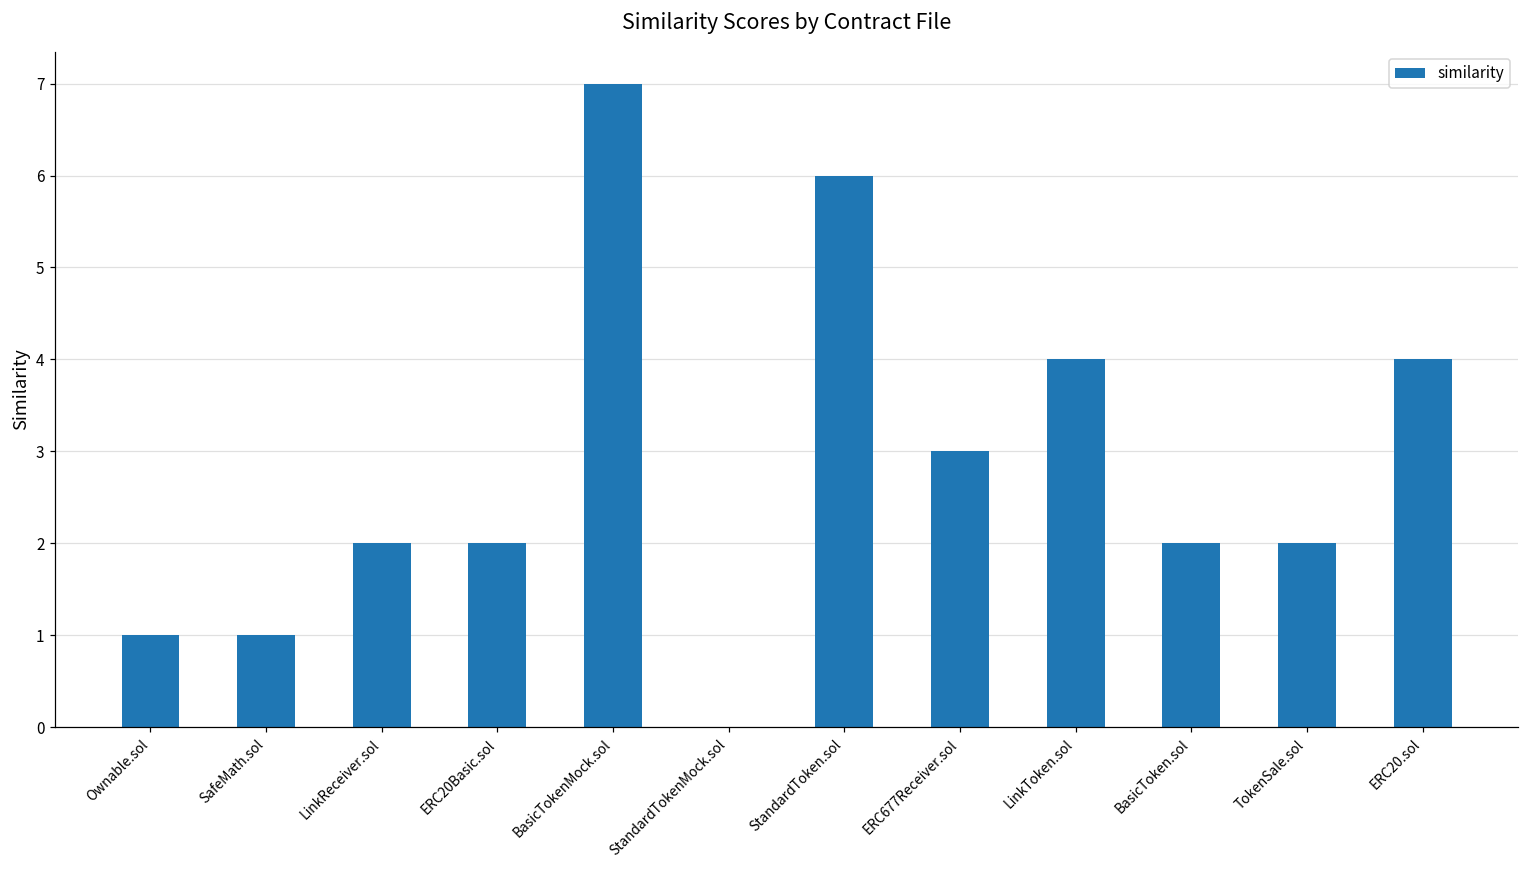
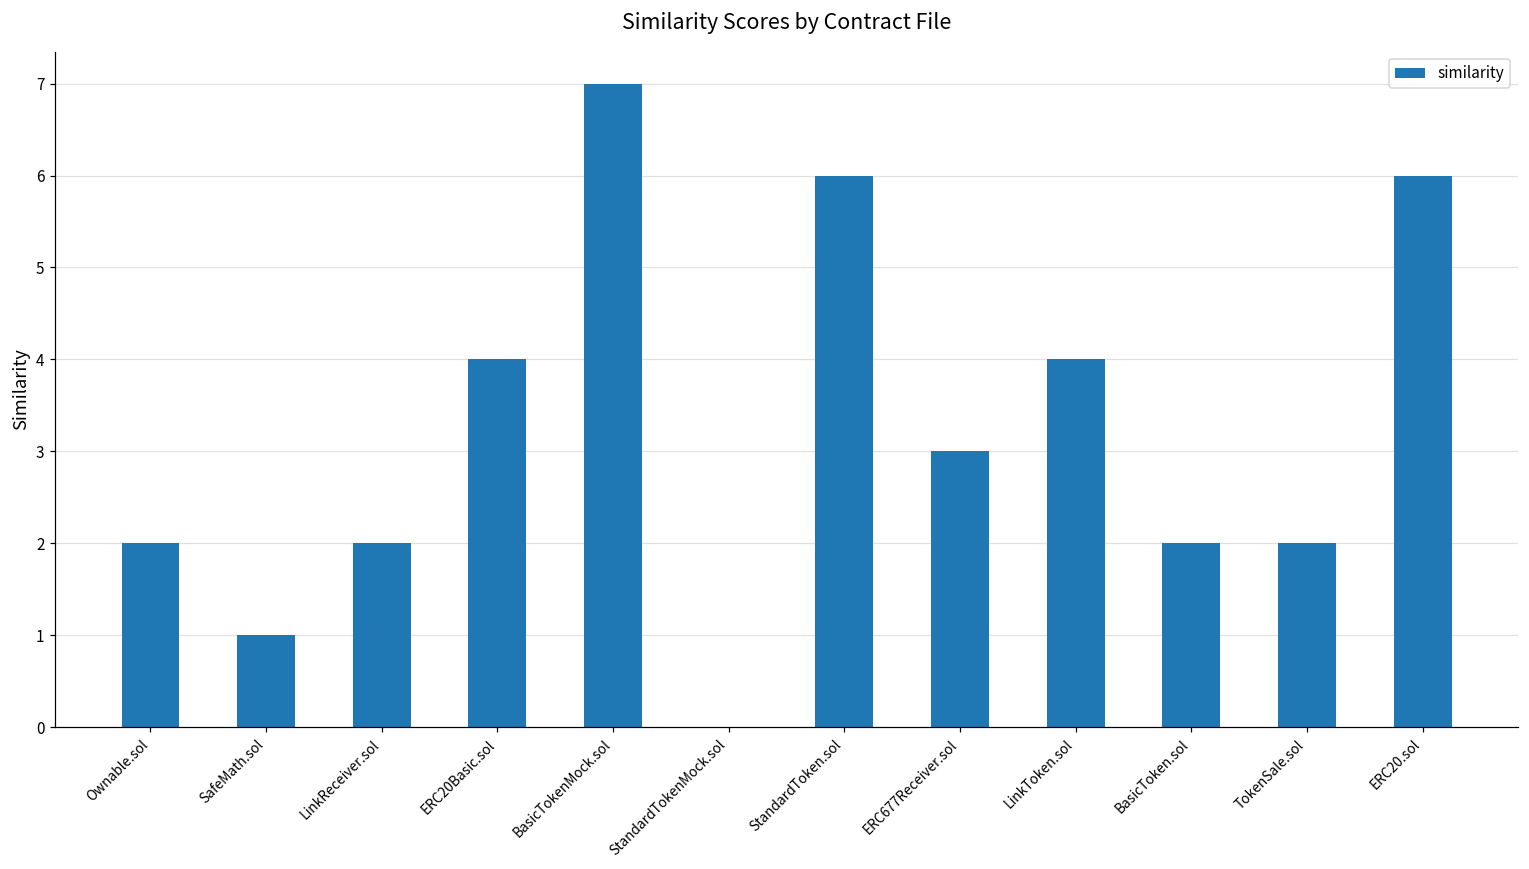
  {
-   "Ownable.sol": 1,
+   "Ownable.sol": 2,
    "SafeMath.sol": 1,
    "LinkReceiver.sol": 2,
-   "ERC20Basic.sol": 2,
+   "ERC20Basic.sol": 4,
    "BasicTokenMock.sol": 7,
    "StandardTokenMock.sol": 0,
    "StandardToken.sol": 6,
    "ERC677Receiver.sol": 3,
    "LinkToken.sol": 4,
    "BasicToken.sol": 2,
    "TokenSale.sol": 2,
-   "ERC20.sol": 4
+   "ERC20.sol": 6
  }
